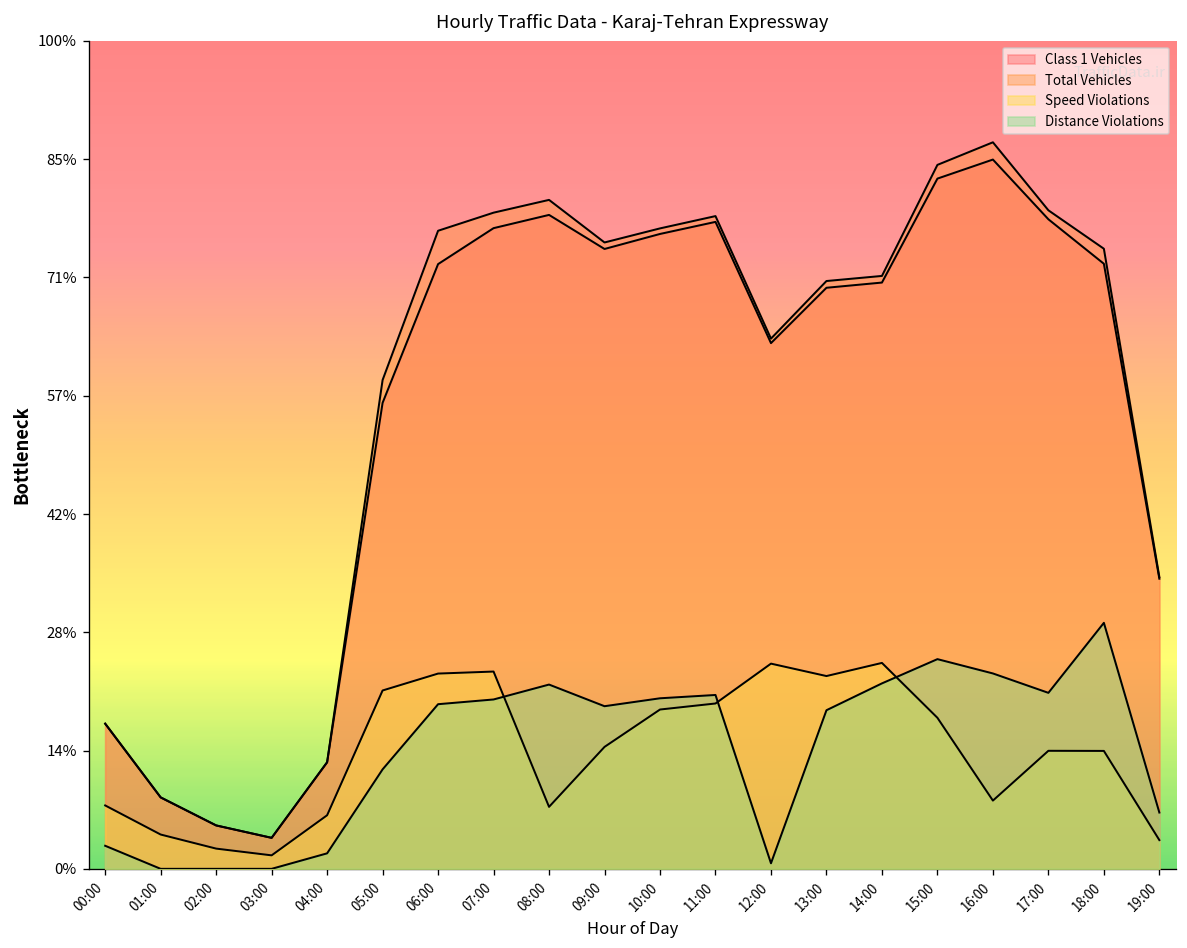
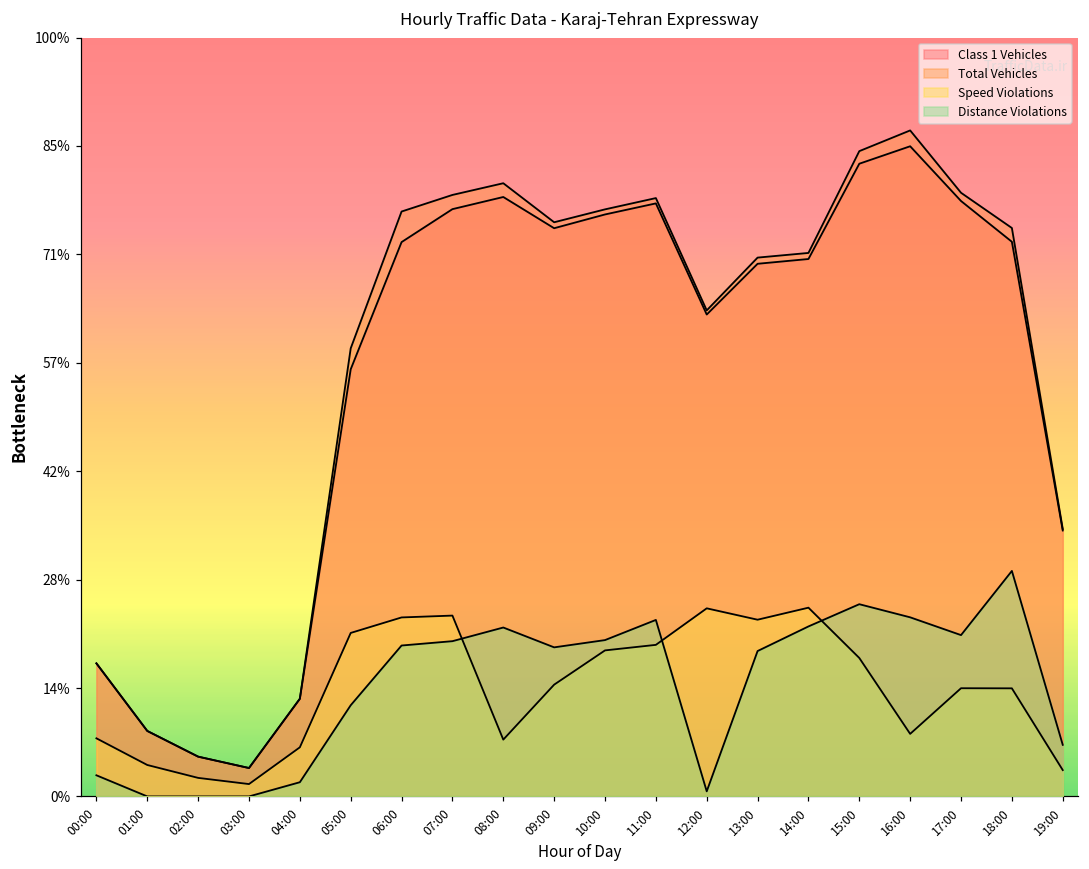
  {
    "Distance Violations": {
      "00:00": "3%",
      "01:00": "0%",
      "02:00": "0%",
      "03:00": "0%",
      "04:00": "2%",
      "05:00": "12%",
      "06:00": "20%",
      "07:00": "20%",
      "08:00": "22%",
      "09:00": "20%",
      "10:00": "21%",
-     "11:00": "21%",
+     "11:00": "23%",
      "12:00": "1%",
      "13:00": "19%",
      "14:00": "22%",
      "15:00": "25%",
      "16:00": "24%",
      "17:00": "21%",
      "18:00": "30%",
      "19:00": "7%"
    }
  }
